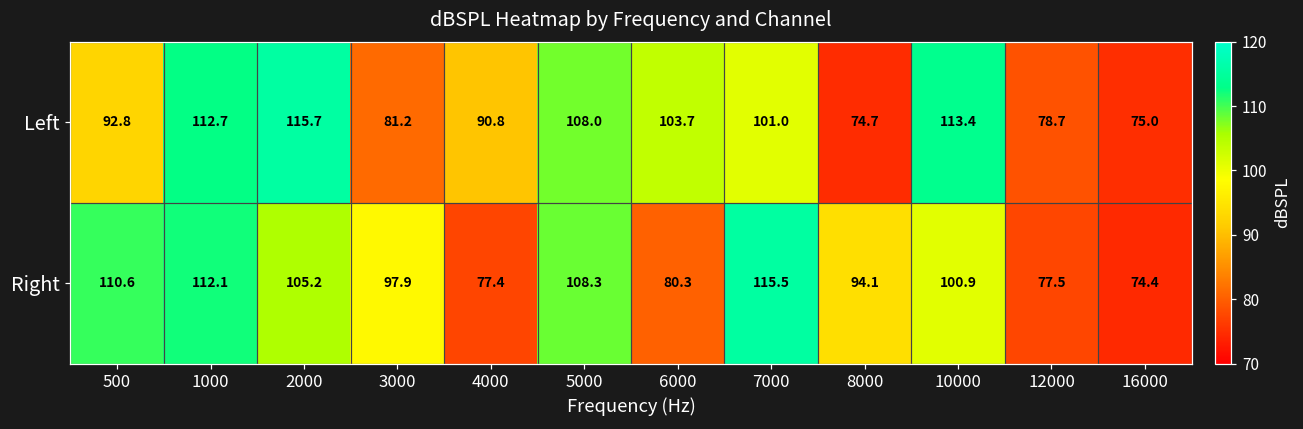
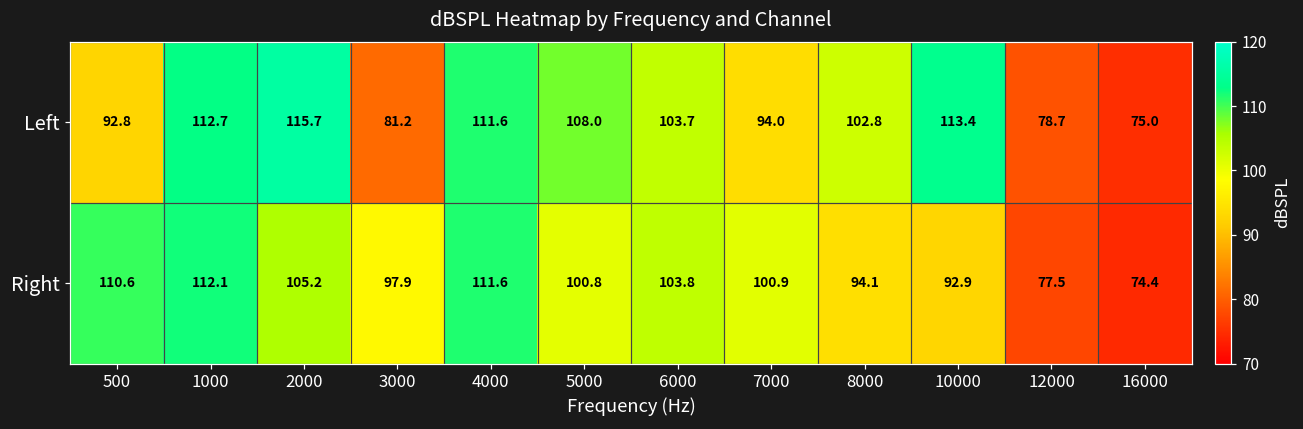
  {
    "Left": {
      "500": 92.8,
      "1000": 112.7,
      "2000": 115.7,
      "3000": 81.2,
-     "4000": 90.8,
+     "4000": 111.6,
      "5000": 108.0,
      "6000": 103.7,
-     "7000": 101.0,
-     "8000": 74.7,
+     "7000": 94.0,
+     "8000": 102.8,
      "10000": 113.4,
      "12000": 78.7,
      "16000": 75.0
    },
    "Right": {
      "500": 110.6,
      "1000": 112.1,
      "2000": 105.2,
      "3000": 97.9,
-     "4000": 77.4,
-     "5000": 108.3,
-     "6000": 80.3,
-     "7000": 115.5,
+     "4000": 111.6,
+     "5000": 100.8,
+     "6000": 103.8,
+     "7000": 100.9,
      "8000": 94.1,
-     "10000": 100.9,
+     "10000": 92.9,
      "12000": 77.5,
      "16000": 74.4
    }
  }
